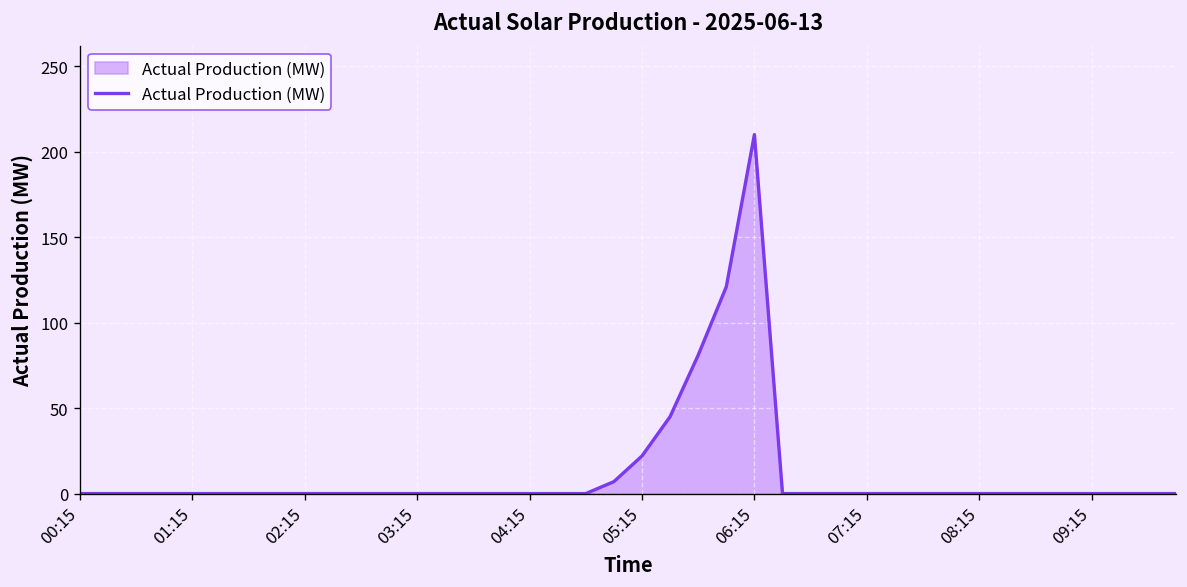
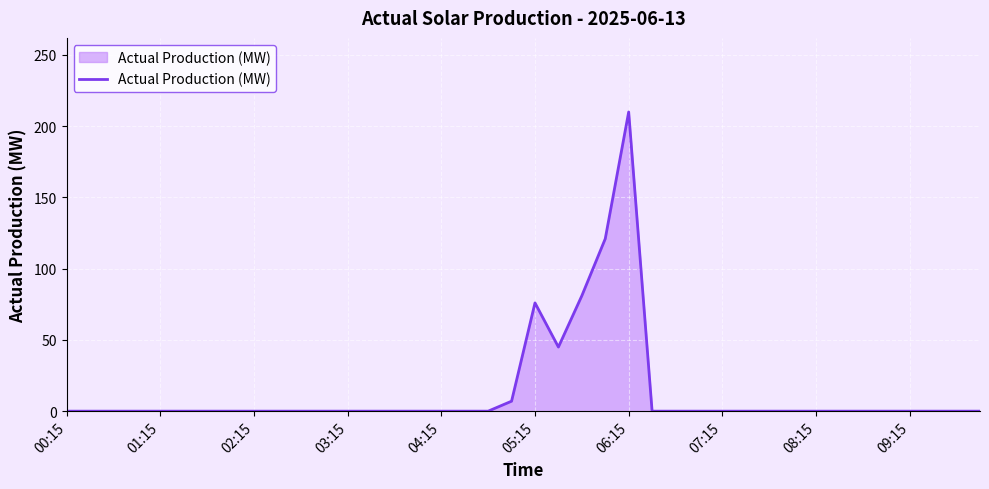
  {
    "00:15": 0,
    "01:15": 0,
    "02:15": 0,
    "03:15": 0,
    "04:15": 0,
-   "05:15": 22,
+   "05:15": 76,
    "06:15": 210,
    "07:15": 0,
    "08:15": 0,
    "09:15": 0
  }
